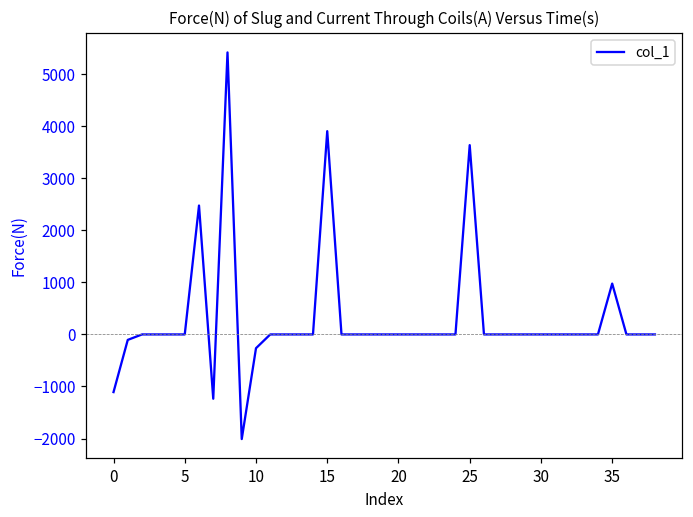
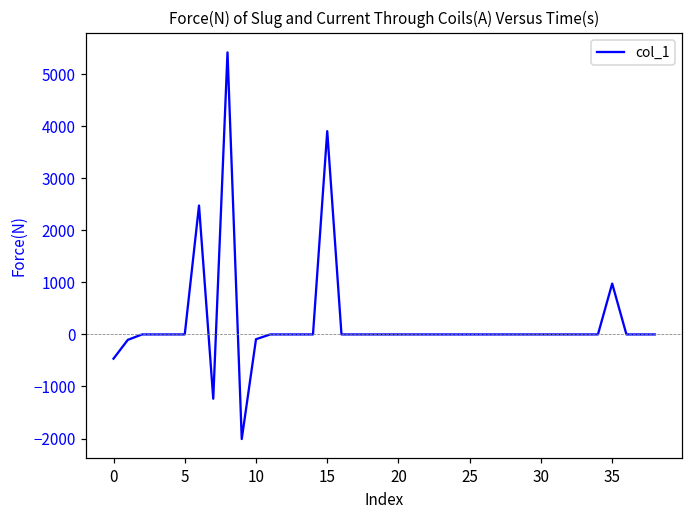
  {
-   "0": -1100,
+   "0": -500,
    "5": 0,
-   "10": -300,
+   "10": -100,
    "15": 3900,
    "20": 0,
-   "25": 3600,
+   "25": 0,
    "30": 0,
    "35": 1000
  }
